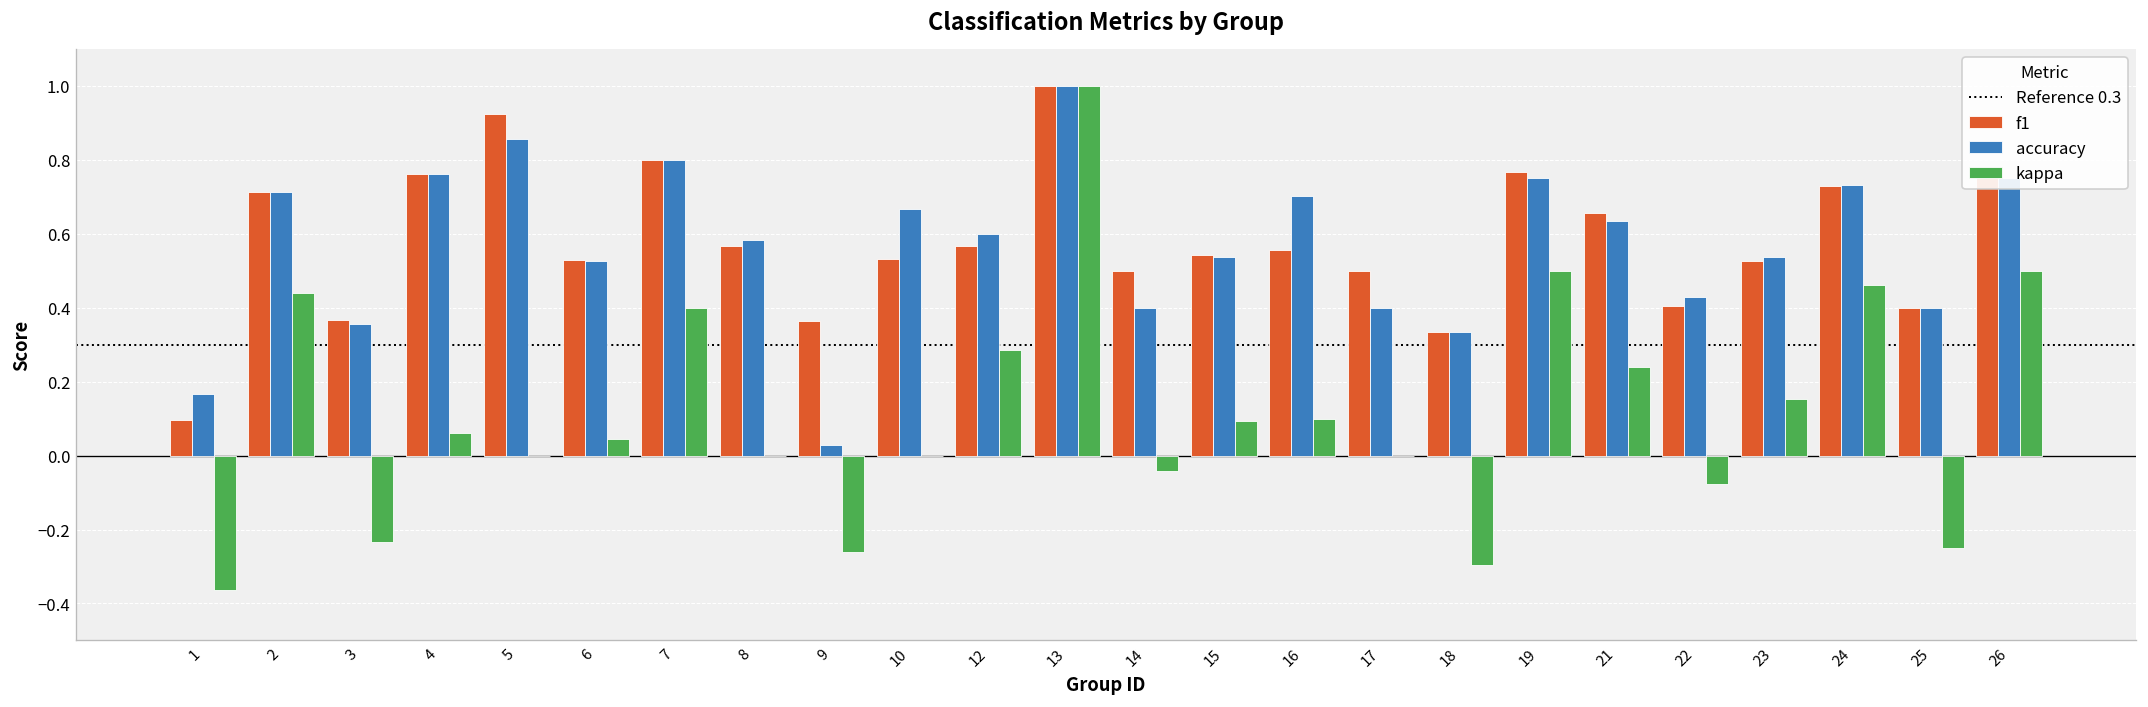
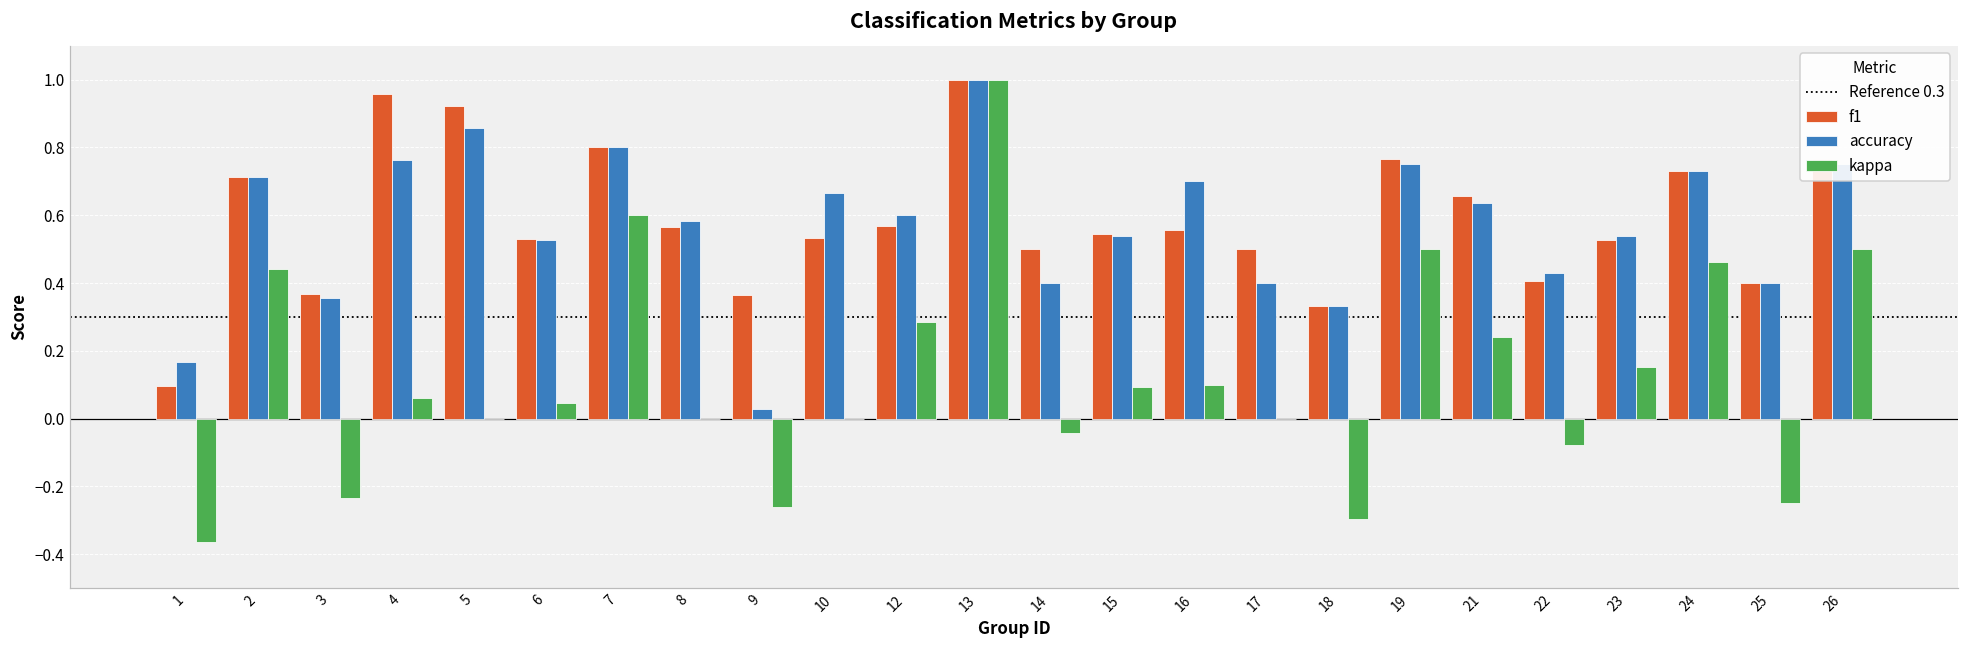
  {
    "f1": {
      "1": 0.10,
      "2": 0.71,
      "3": 0.37,
-     "4": 0.76,
+     "4": 0.96,
      "5": 0.92,
      "6": 0.53,
      "7": 0.80,
      "8": 0.57,
      "9": 0.36,
      "10": 0.53,
      "12": 0.57,
      "13": 1.00,
      "14": 0.50,
      "15": 0.54,
      "16": 0.56,
      "17": 0.50,
      "18": 0.33,
      "19": 0.77,
      "21": 0.66,
      "22": 0.41,
      "23": 0.53,
      "24": 0.73,
      "25": 0.40
    },
    "accuracy": {
      "1": 0.17,
      "2": 0.71,
      "3": 0.36,
      "4": 0.76,
      "5": 0.86,
      "6": 0.53,
      "7": 0.80,
      "8": 0.58,
      "9": 0.03,
      "10": 0.67,
      "12": 0.60,
      "13": 1.00,
      "14": 0.40,
      "15": 0.54,
      "16": 0.70,
      "17": 0.40,
      "18": 0.33,
      "19": 0.75,
      "21": 0.64,
      "22": 0.43,
      "23": 0.54,
      "24": 0.73,
      "25": 0.40
    },
    "kappa": {
      "1": -0.36,
      "2": 0.44,
      "3": -0.24,
      "4": 0.06,
      "5": 0.0,
      "6": 0.05,
-     "7": 0.4,
+     "7": 0.6,
      "8": 0.0,
      "9": -0.26,
      "10": 0.0,
      "12": 0.29,
      "13": 1.0,
      "14": -0.04,
      "15": 0.1,
      "16": 0.1,
      "17": 0.0,
      "18": -0.3,
      "19": 0.5,
      "21": 0.24,
      "22": -0.08,
      "23": 0.15,
      "24": 0.46,
      "25": -0.25,
      "26": 0.5
    }
  }
